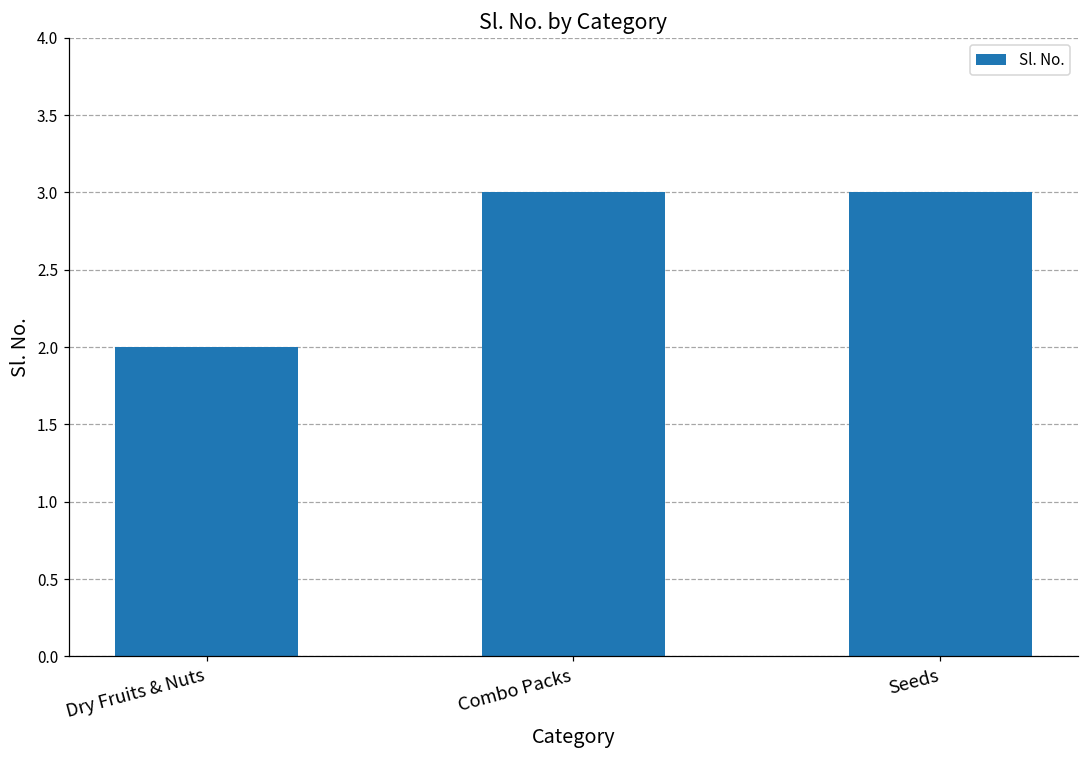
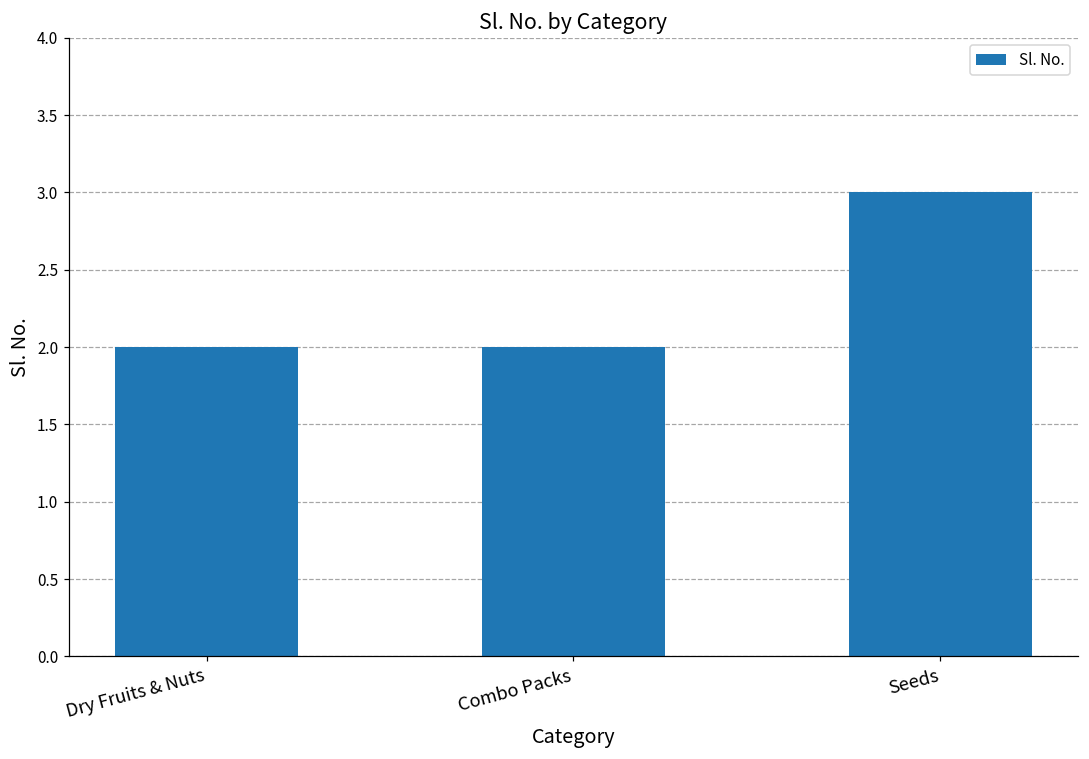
  {
    "Dry Fruits & Nuts": 2,
-   "Combo Packs": 3,
+   "Combo Packs": 2,
    "Seeds": 3
  }
